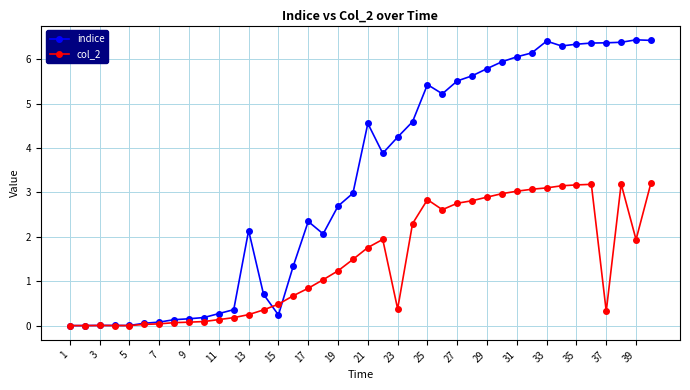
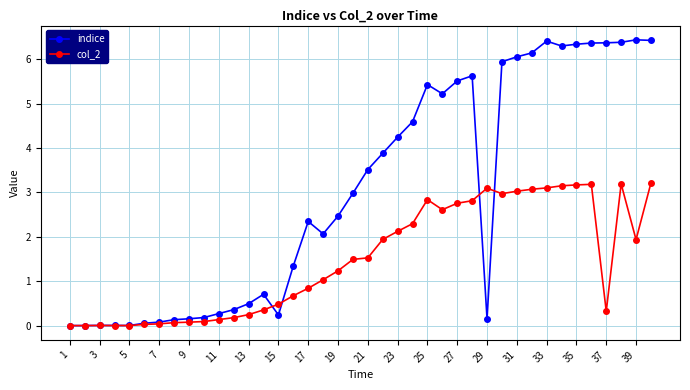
  {
    "indice": {
      "9": 0.2,
      "11": 0.3,
-     "13": 2.1,
+     "13": 0.5,
      "15": 0.2,
      "17": 2.3,
-     "19": 2.7,
-     "21": 4.6,
+     "19": 2.5,
+     "21": 3.5,
      "23": 4.2,
      "25": 5.4,
      "27": 5.5,
-     "29": 5.8,
+     "29": 0.2,
      "31": 6.1,
      "33": 6.4,
      "35": 6.3,
      "37": 6.4,
      "39": 6.4
    },
    "col_2": {
      "9": 0.1,
      "11": 0.1,
      "13": 0.2,
      "15": 0.5,
      "17": 0.8,
      "19": 1.2,
-     "21": 1.8,
-     "23": 0.4,
+     "21": 1.5,
+     "23": 2.1,
      "25": 2.8,
      "27": 2.8,
-     "29": 2.9,
+     "29": 3.1,
      "31": 3.0,
      "33": 3.1,
      "35": 3.2,
      "37": 0.3,
      "39": 1.9
    }
  }
